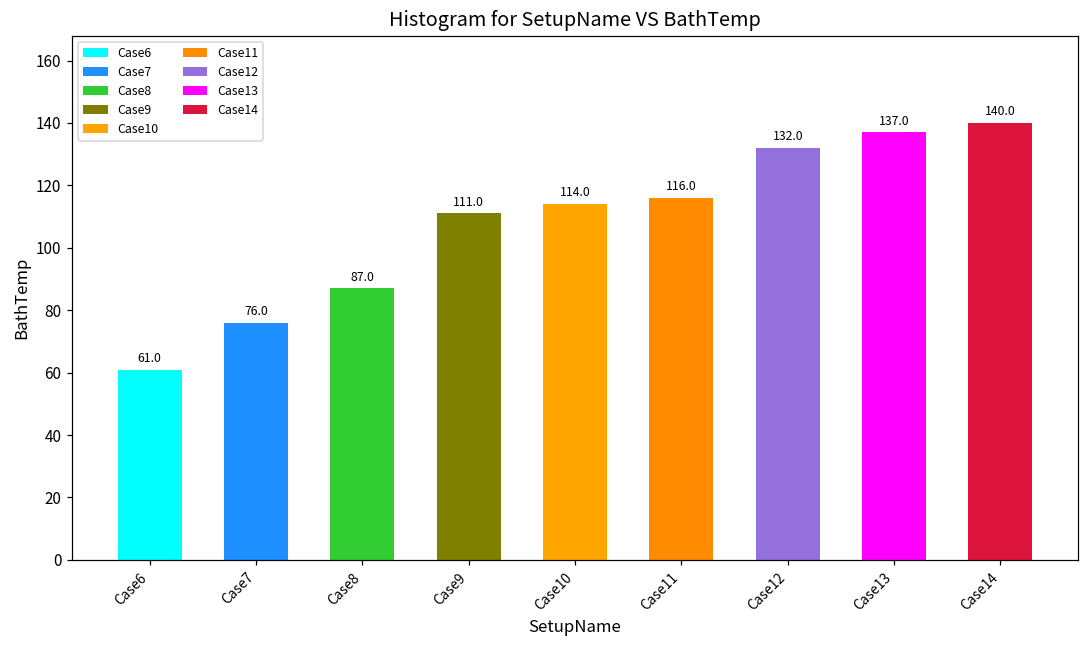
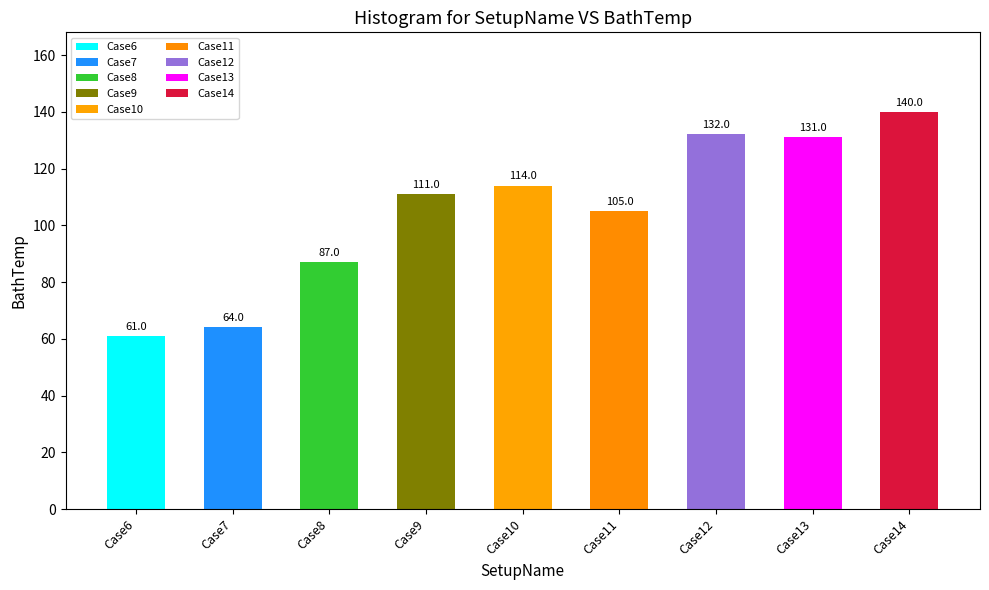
  {
    "Case6": 61.0,
-   "Case7": 76.0,
+   "Case7": 64.0,
    "Case8": 87.0,
    "Case9": 111.0,
    "Case10": 114.0,
-   "Case11": 116.0,
+   "Case11": 105.0,
    "Case12": 132.0,
-   "Case13": 137.0,
+   "Case13": 131.0,
    "Case14": 140.0
  }
